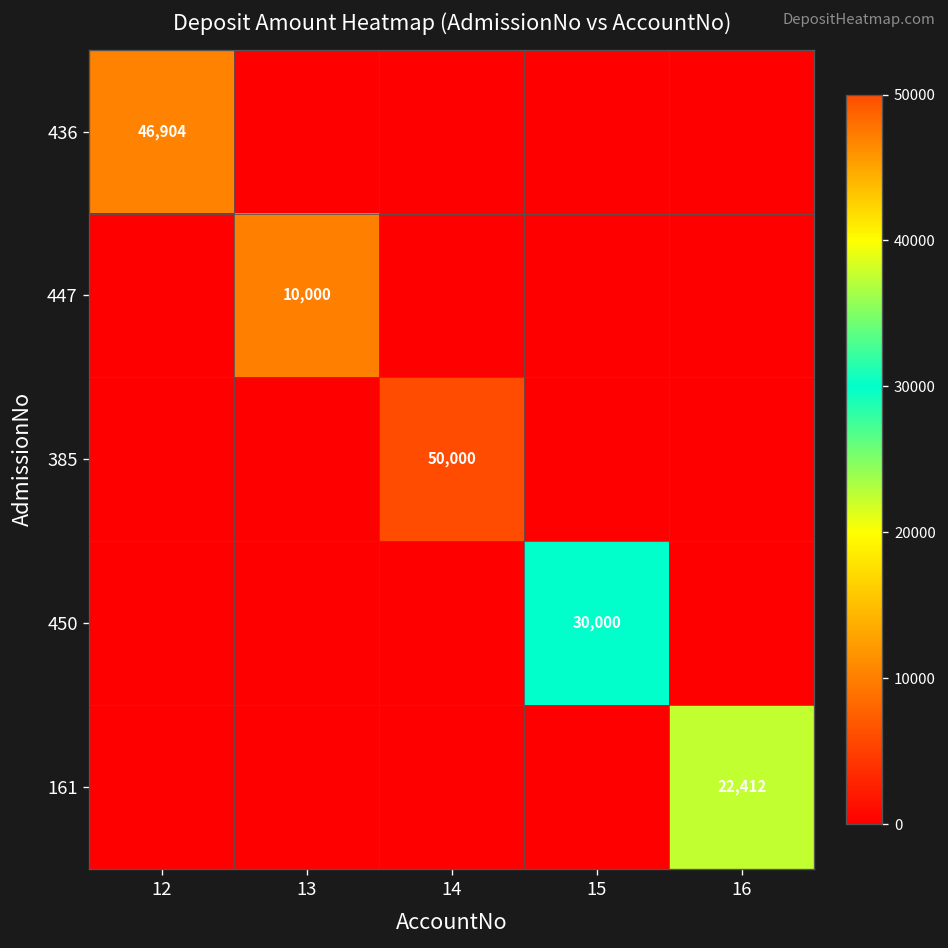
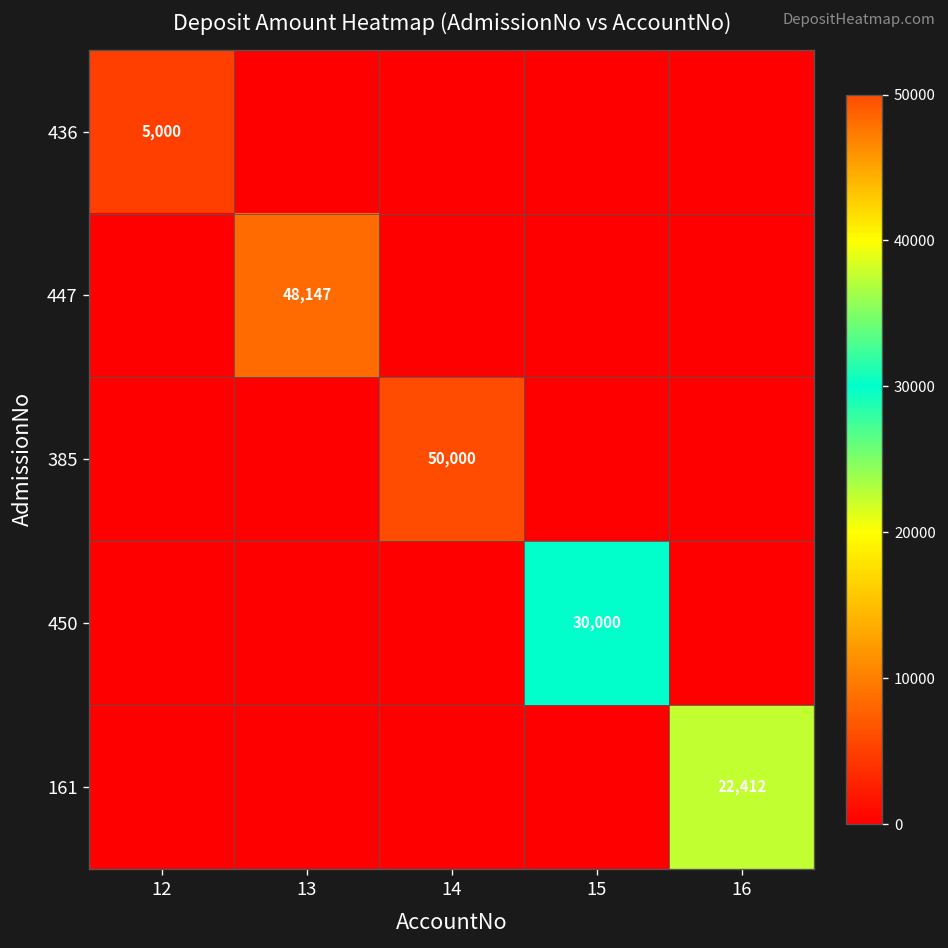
  {
    "436": {
-     "12": "46,904"
+     "12": "5,000"
    },
    "447": {
-     "13": "10,000"
+     "13": "48,147"
    },
    "385": {
      "14": "50,000"
    },
    "450": {
      "15": "30,000"
    },
    "161": {
      "16": "22,412"
    }
  }
